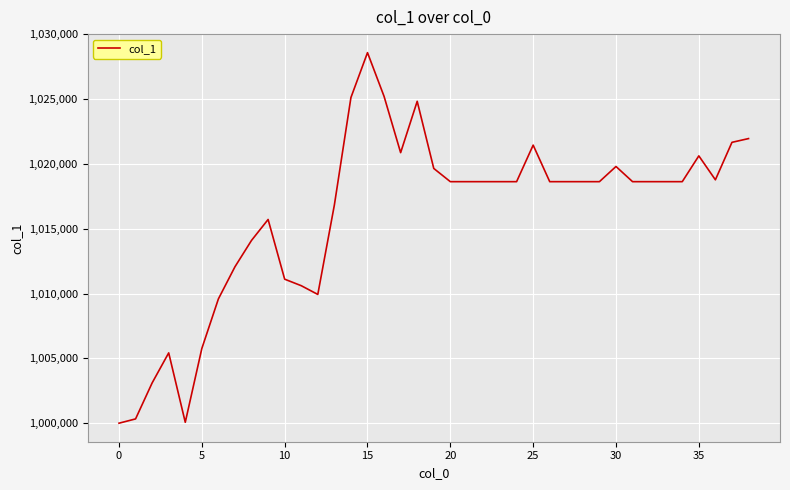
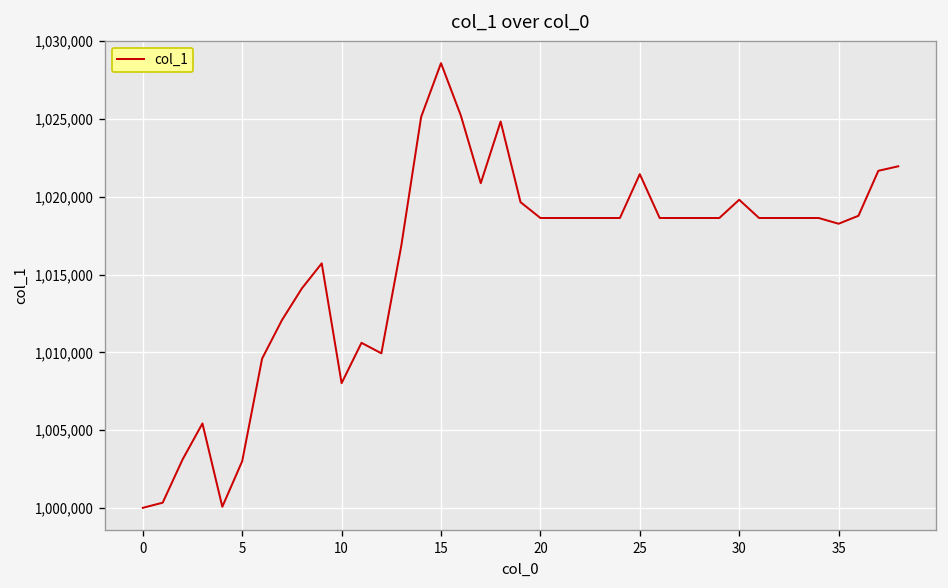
  {
    "0": "1,000,000",
-   "5": "1,005,800",
-   "10": "1,011,100",
+   "5": "1,003,000",
+   "10": "1,008,000",
    "15": "1,028,600",
    "20": "1,018,600",
    "25": "1,021,500",
    "30": "1,019,800",
-   "35": "1,020,600"
+   "35": "1,018,300"
  }
